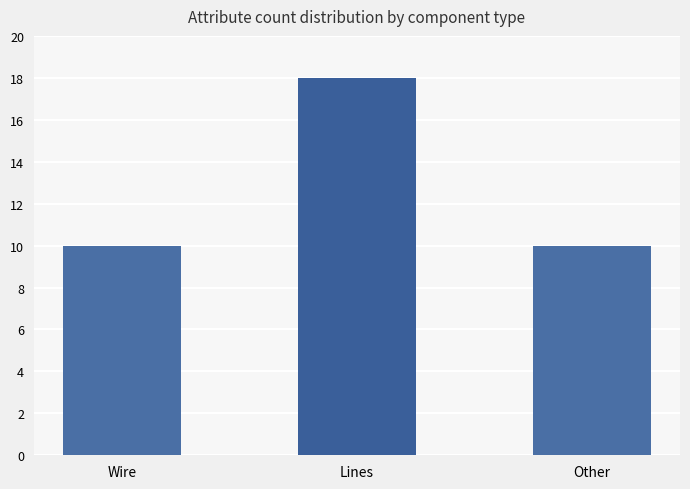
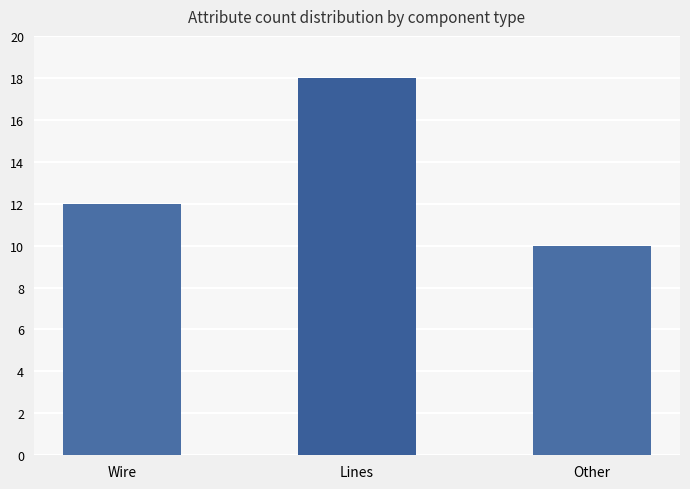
  {
-   "Wire": 10,
+   "Wire": 12,
    "Lines": 18,
    "Other": 10
  }
